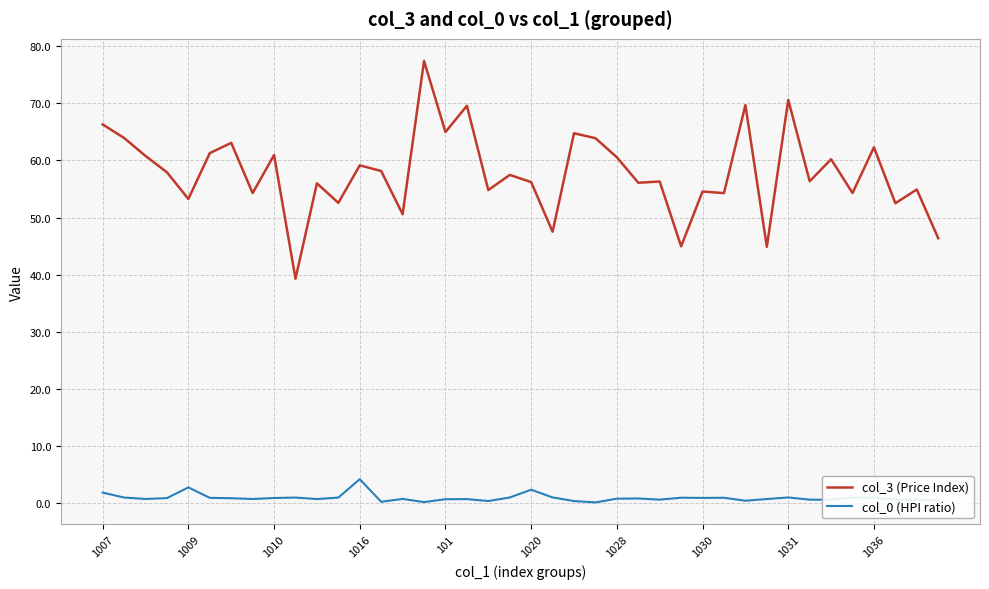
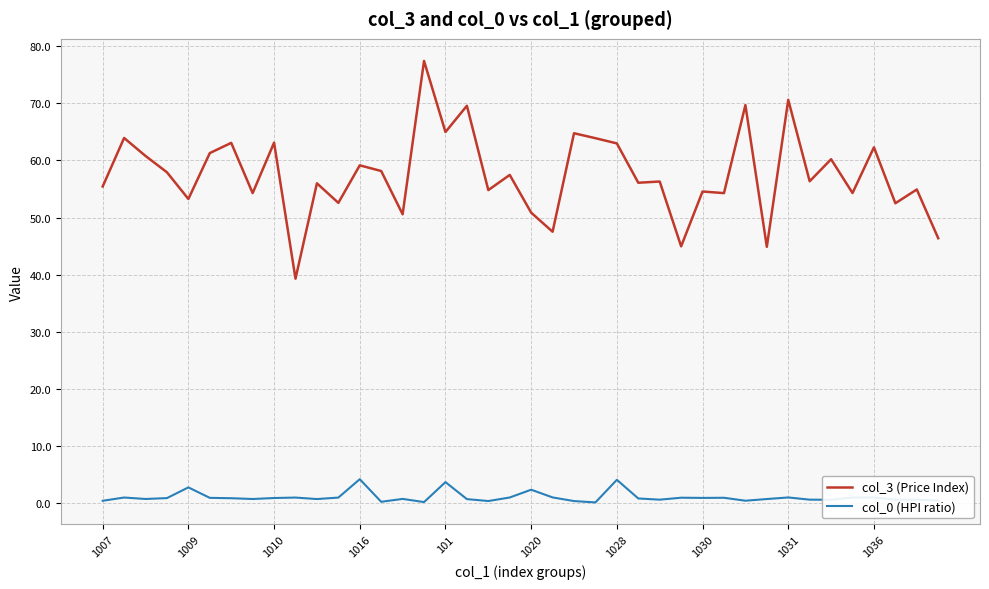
  {
    "col_3 (Price Index)": {
-     "1007": 66,
+     "1007": 55,
      "1009": 53,
-     "1010": 61,
+     "1010": 63,
      "1016": 59,
      "101": 65,
-     "1020": 56,
-     "1028": 61,
+     "1020": 51,
+     "1028": 63,
      "1030": 55,
      "1031": 71,
      "1036": 62
    },
    "col_0 (HPI ratio)": {
-     "1007": 2,
+     "1007": 0,
      "1009": 3,
      "1010": 1,
      "1016": 4,
-     "101": 1,
+     "101": 4,
      "1020": 2,
-     "1028": 1,
+     "1028": 4,
      "1030": 1,
      "1031": 1
    }
  }
